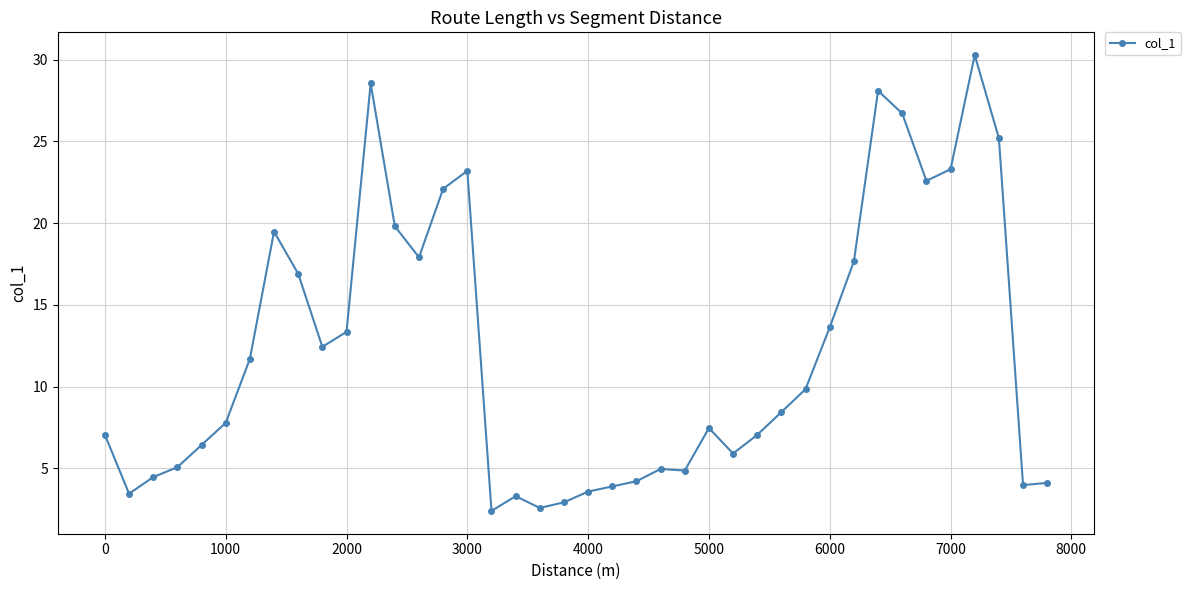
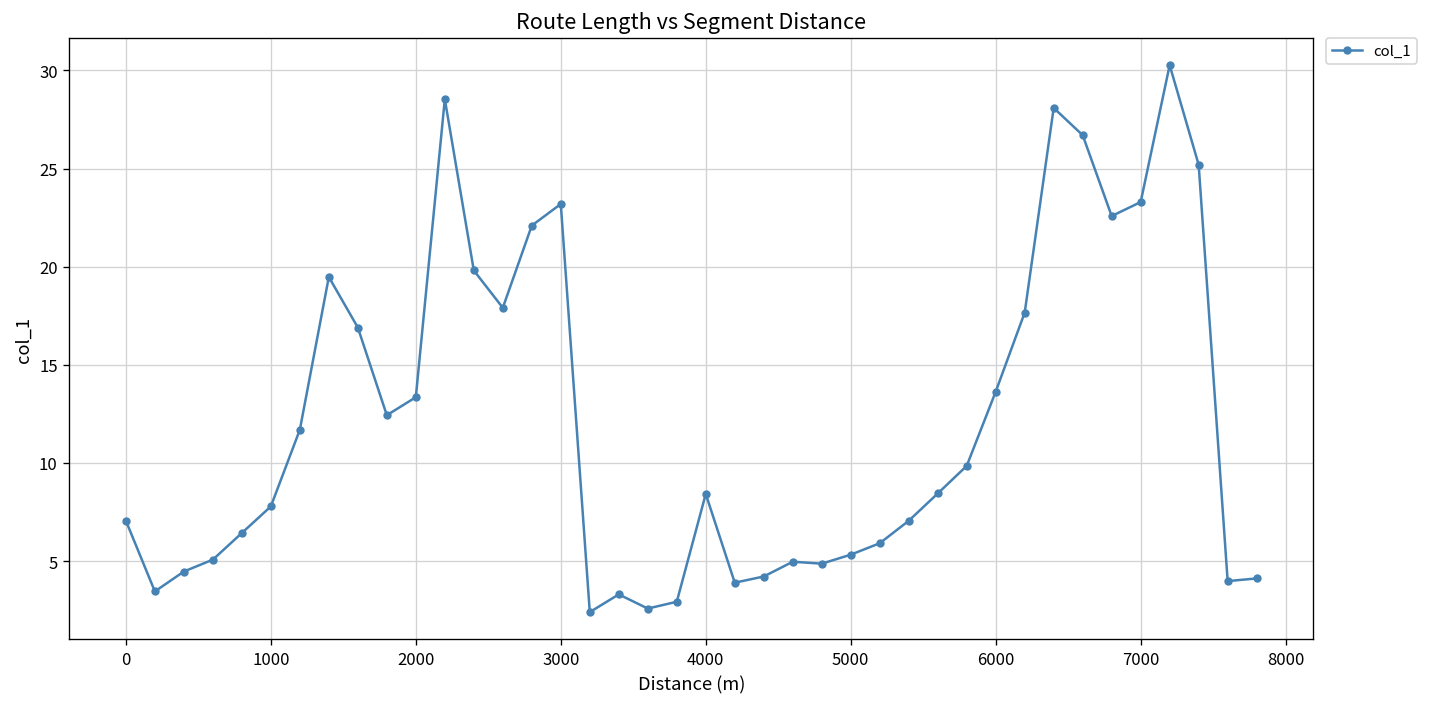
  {
    "0": 7.1,
    "1000": 7.8,
    "2000": 13.4,
    "3000": 23.2,
-   "4000": 3.6,
-   "5000": 7.5,
+   "4000": 8.4,
+   "5000": 5.3,
    "6000": 13.6,
    "7000": 23.3
  }
